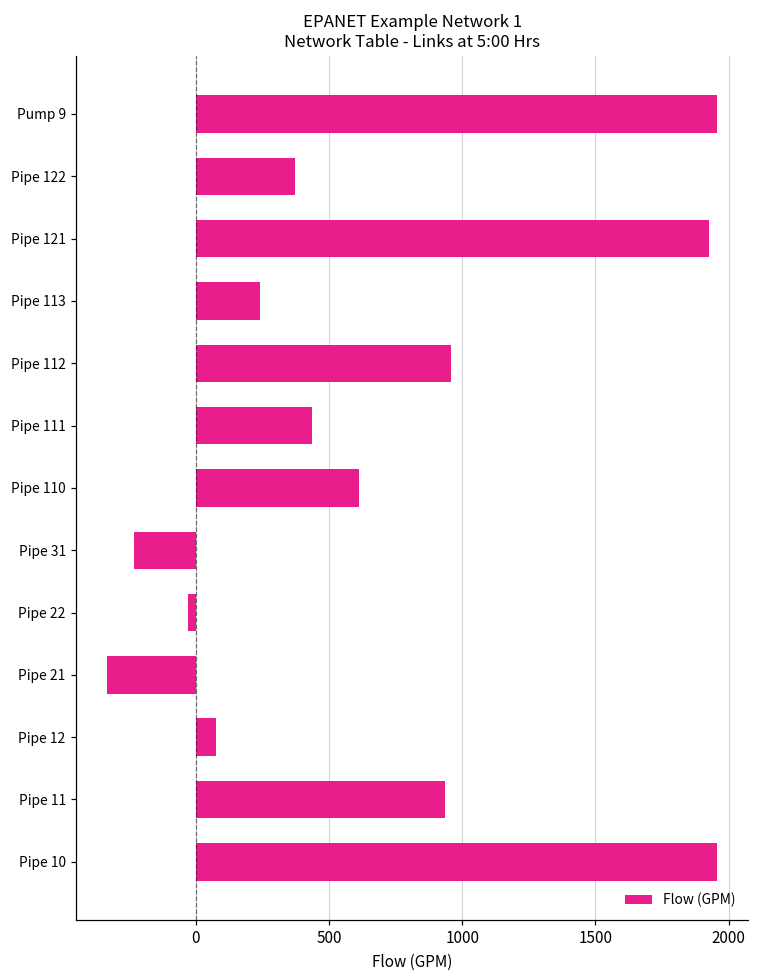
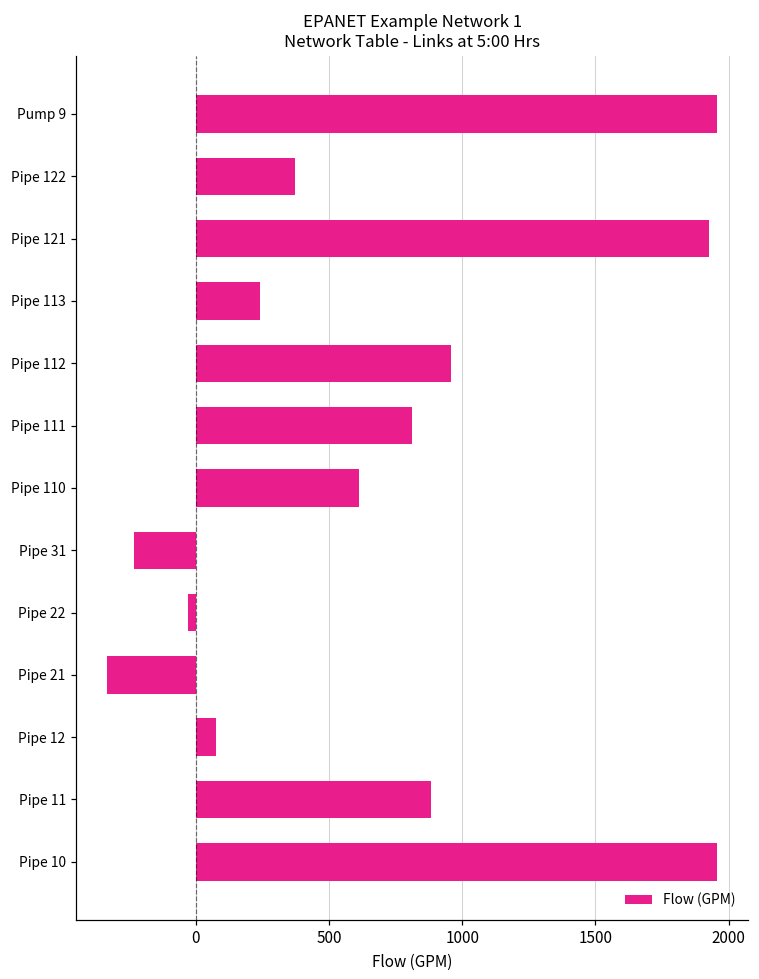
  {
    "Pump 9": 1960,
    "Pipe 122": 370,
    "Pipe 121": 1930,
    "Pipe 113": 240,
    "Pipe 112": 960,
-   "Pipe 111": 440,
+   "Pipe 111": 810,
    "Pipe 110": 610,
    "Pipe 31": -230,
    "Pipe 22": -30,
    "Pipe 21": -330,
    "Pipe 12": 80,
-   "Pipe 11": 940,
+   "Pipe 11": 880,
    "Pipe 10": 1960
  }
